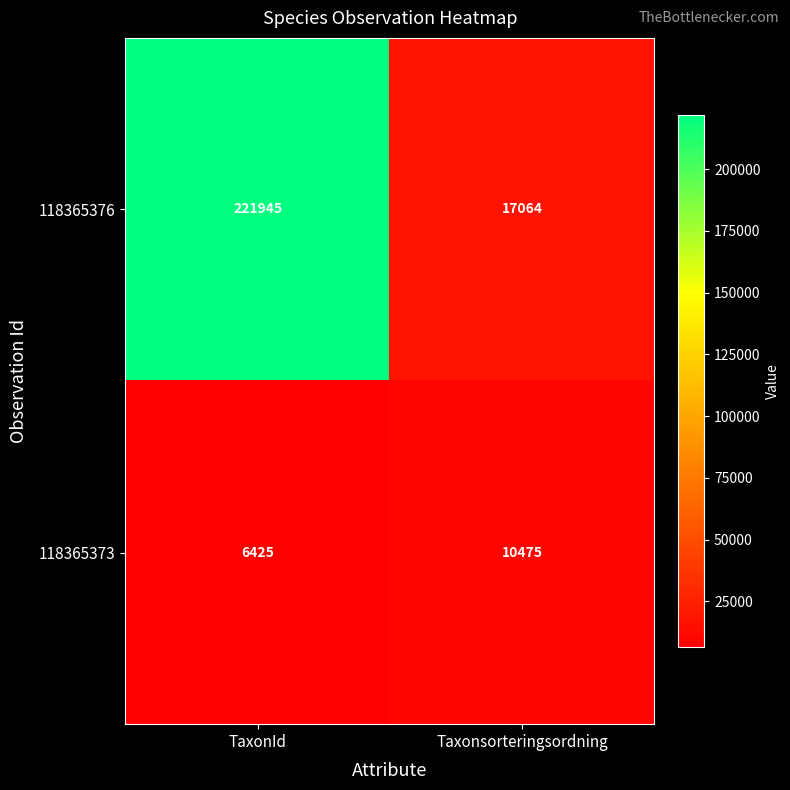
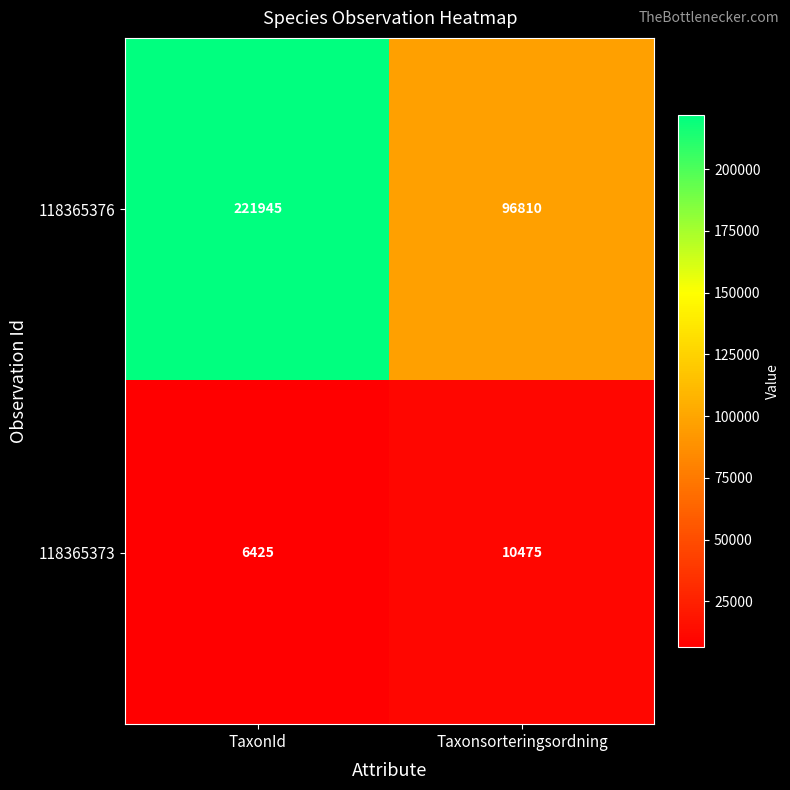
  {
    "118365376": {
      "TaxonId": 221945,
-     "Taxonsorteringsordning": 17064
+     "Taxonsorteringsordning": 96810
    },
    "118365373": {
      "TaxonId": 6425,
      "Taxonsorteringsordning": 10475
    }
  }
